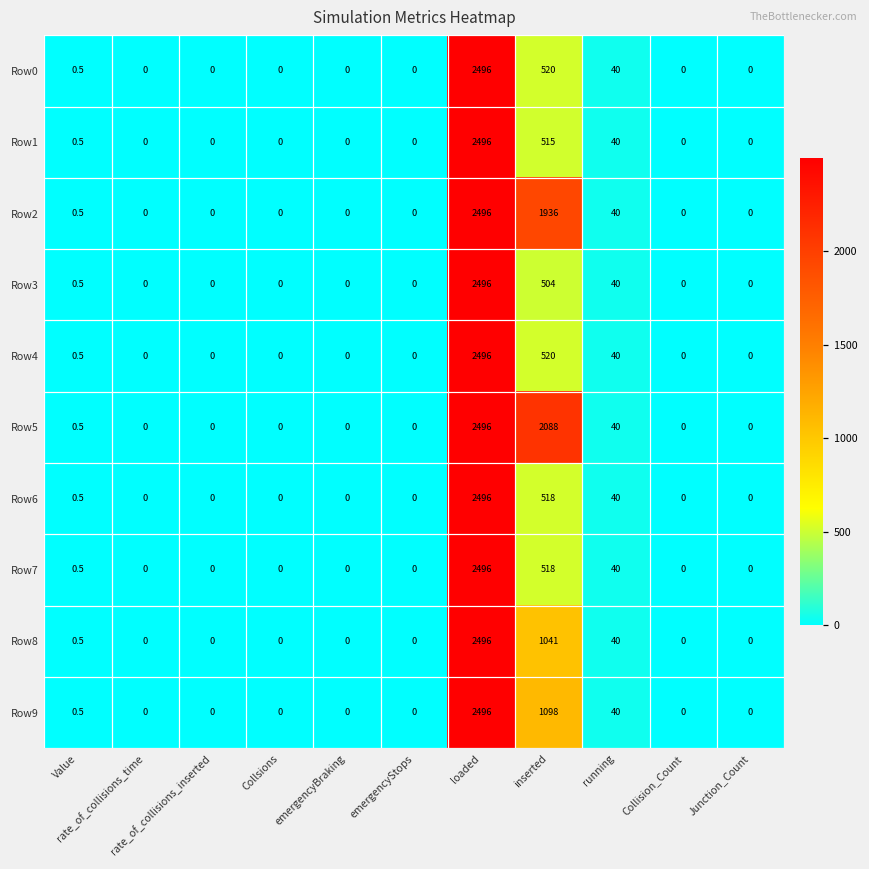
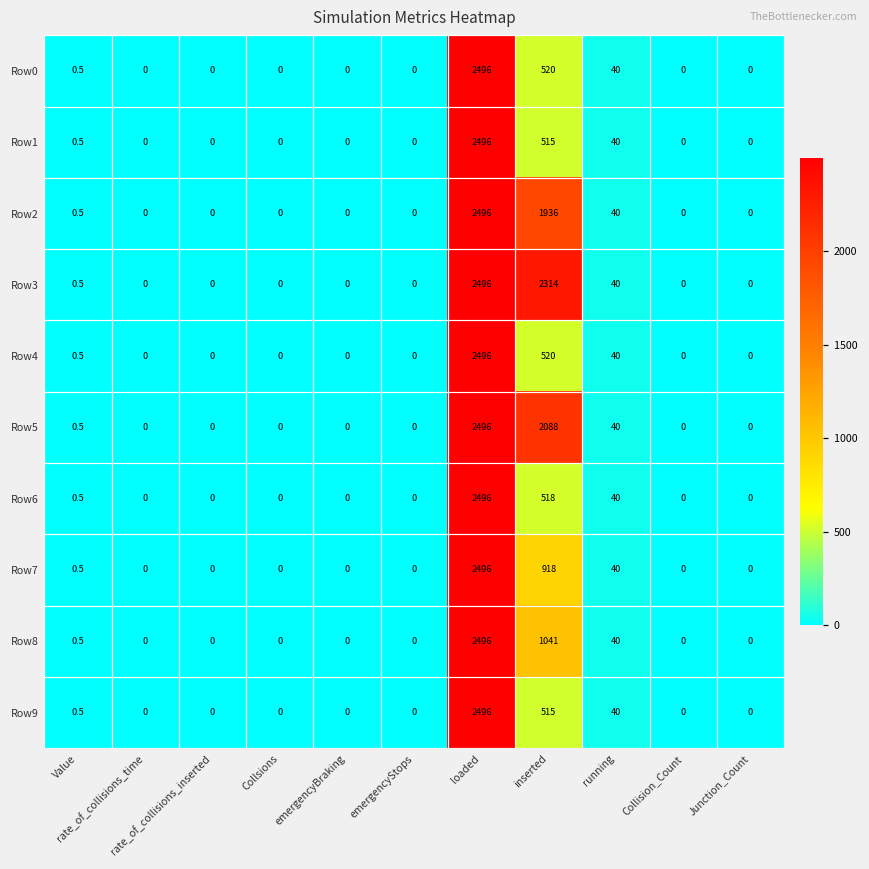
  {
    "Row0": {
      "Value": 0.5,
      "rate_of_collisions_time": 0,
      "rate_of_collisions_inserted": 0,
      "Collsions": 0,
      "emergencyBraking": 0,
      "emergencyStops": 0,
      "loaded": 2496,
      "inserted": 520,
      "running": 40,
      "Collision_Count": 0,
      "Junction_Count": 0
    },
    "Row1": {
      "Value": 0.5,
      "rate_of_collisions_time": 0,
      "rate_of_collisions_inserted": 0,
      "Collsions": 0,
      "emergencyBraking": 0,
      "emergencyStops": 0,
      "loaded": 2496,
      "inserted": 515,
      "running": 40,
      "Collision_Count": 0,
      "Junction_Count": 0
    },
    "Row2": {
      "Value": 0.5,
      "rate_of_collisions_time": 0,
      "rate_of_collisions_inserted": 0,
      "Collsions": 0,
      "emergencyBraking": 0,
      "emergencyStops": 0,
      "loaded": 2496,
      "inserted": 1936,
      "running": 40,
      "Collision_Count": 0,
      "Junction_Count": 0
    },
    "Row3": {
      "Value": 0.5,
      "rate_of_collisions_time": 0,
      "rate_of_collisions_inserted": 0,
      "Collsions": 0,
      "emergencyBraking": 0,
      "emergencyStops": 0,
      "loaded": 2496,
-     "inserted": 504,
+     "inserted": 2314,
      "running": 40,
      "Collision_Count": 0,
      "Junction_Count": 0
    },
    "Row4": {
      "Value": 0.5,
      "rate_of_collisions_time": 0,
      "rate_of_collisions_inserted": 0,
      "Collsions": 0,
      "emergencyBraking": 0,
      "emergencyStops": 0,
      "loaded": 2496,
      "inserted": 520,
      "running": 40,
      "Collision_Count": 0,
      "Junction_Count": 0
    },
    "Row5": {
      "Value": 0.5,
      "rate_of_collisions_time": 0,
      "rate_of_collisions_inserted": 0,
      "Collsions": 0,
      "emergencyBraking": 0,
      "emergencyStops": 0,
      "loaded": 2496,
      "inserted": 2088,
      "running": 40,
      "Collision_Count": 0,
      "Junction_Count": 0
    },
    "Row6": {
      "Value": 0.5,
      "rate_of_collisions_time": 0,
      "rate_of_collisions_inserted": 0,
      "Collsions": 0,
      "emergencyBraking": 0,
      "emergencyStops": 0,
      "loaded": 2496,
      "inserted": 518,
      "running": 40,
      "Collision_Count": 0,
      "Junction_Count": 0
    },
    "Row7": {
      "Value": 0.5,
      "rate_of_collisions_time": 0,
      "rate_of_collisions_inserted": 0,
      "Collsions": 0,
      "emergencyBraking": 0,
      "emergencyStops": 0,
      "loaded": 2496,
-     "inserted": 518,
+     "inserted": 918,
      "running": 40,
      "Collision_Count": 0,
      "Junction_Count": 0
    },
    "Row8": {
      "Value": 0.5,
      "rate_of_collisions_time": 0,
      "rate_of_collisions_inserted": 0,
      "Collsions": 0,
      "emergencyBraking": 0,
      "emergencyStops": 0,
      "loaded": 2496,
      "inserted": 1041,
      "running": 40,
      "Collision_Count": 0,
      "Junction_Count": 0
    },
    "Row9": {
      "Value": 0.5,
      "rate_of_collisions_time": 0,
      "rate_of_collisions_inserted": 0,
      "Collsions": 0,
      "emergencyBraking": 0,
      "emergencyStops": 0,
      "loaded": 2496,
-     "inserted": 1098,
+     "inserted": 515,
      "running": 40,
      "Collision_Count": 0,
      "Junction_Count": 0
    }
  }
